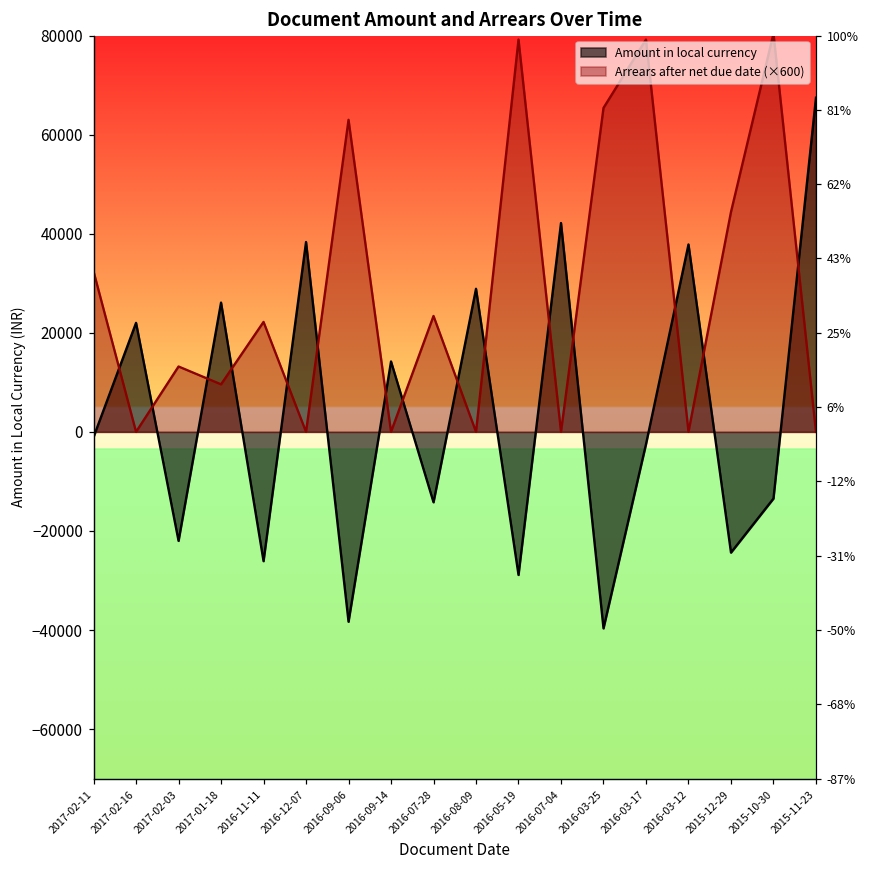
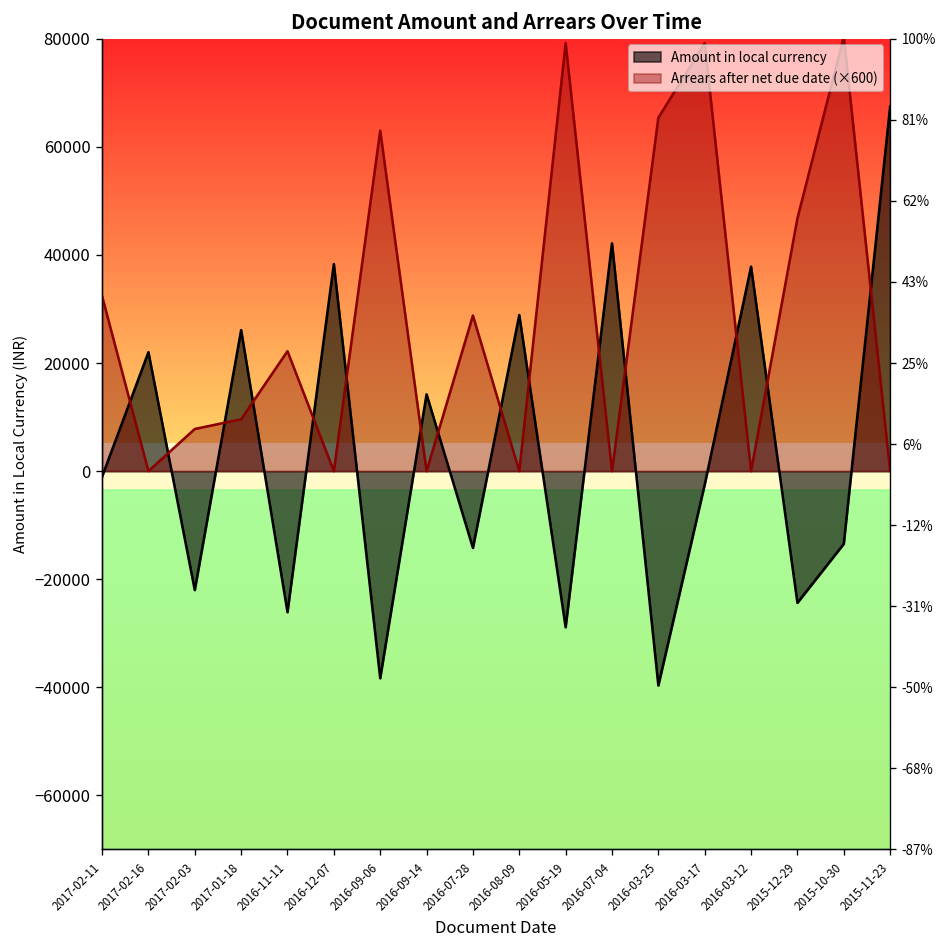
  {
    "Arrears after net due date (×600)": {
      "2017-02-11": 32000,
      "2017-02-16": 0,
-     "2017-02-03": 13000,
+     "2017-02-03": 8000,
      "2017-01-18": 10000,
      "2016-11-11": 22000,
      "2016-12-07": 0,
      "2016-09-06": 63000,
      "2016-09-14": 0,
-     "2016-07-28": 23000,
+     "2016-07-28": 29000,
      "2016-08-09": 0,
      "2016-05-19": 79000,
      "2016-07-04": 0,
      "2016-03-25": 65000,
      "2016-03-17": 79000,
      "2016-03-12": 0,
-     "2015-12-29": 44000,
+     "2015-12-29": 47000,
      "2015-10-30": 80000,
      "2015-11-23": 0
    }
  }
